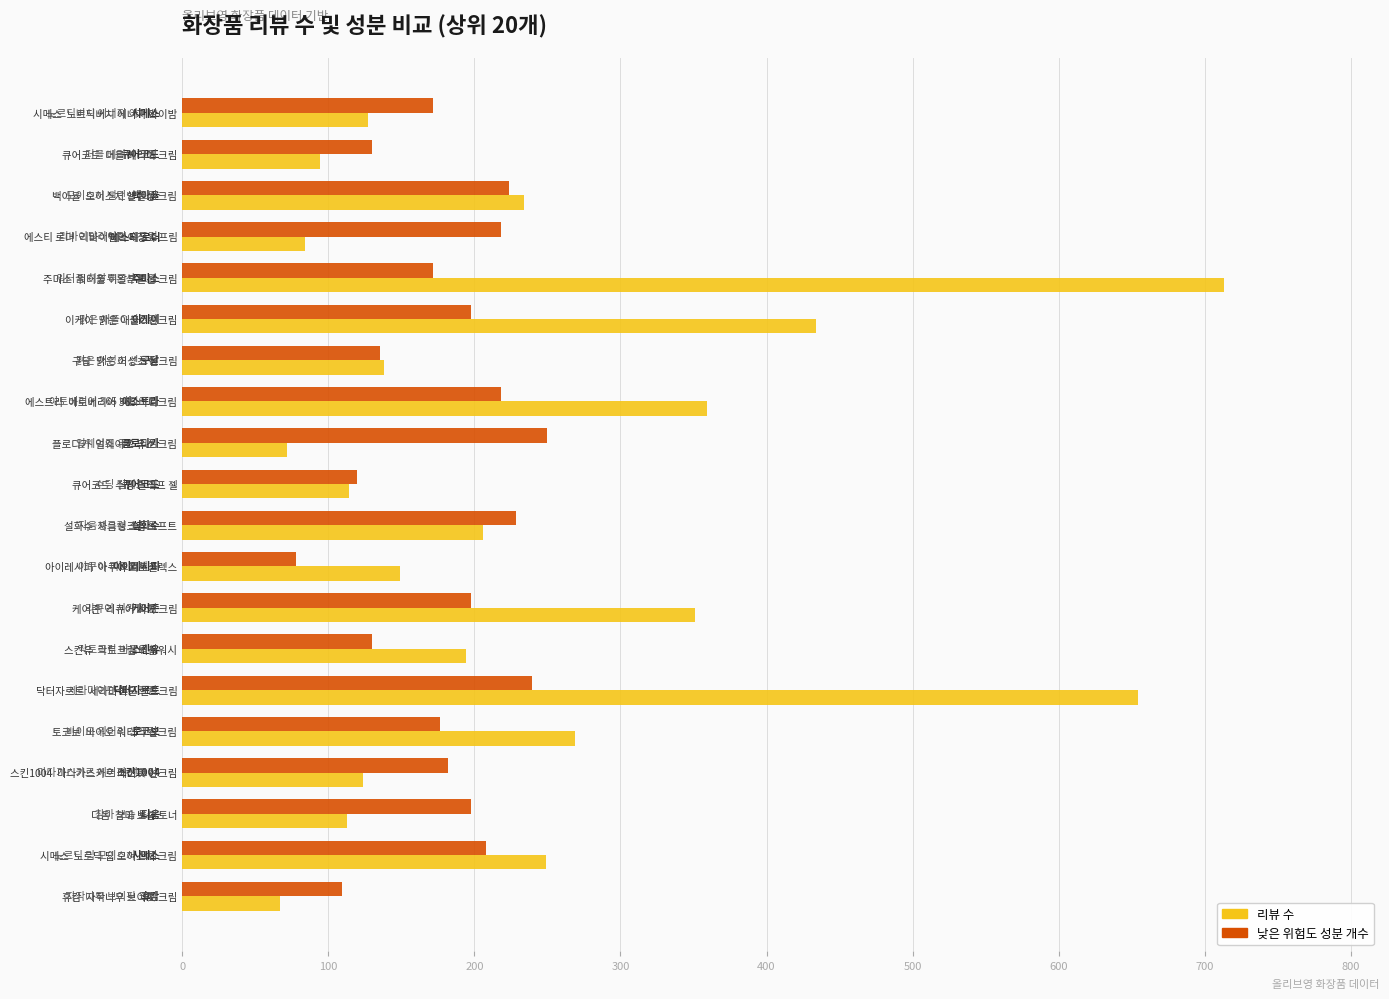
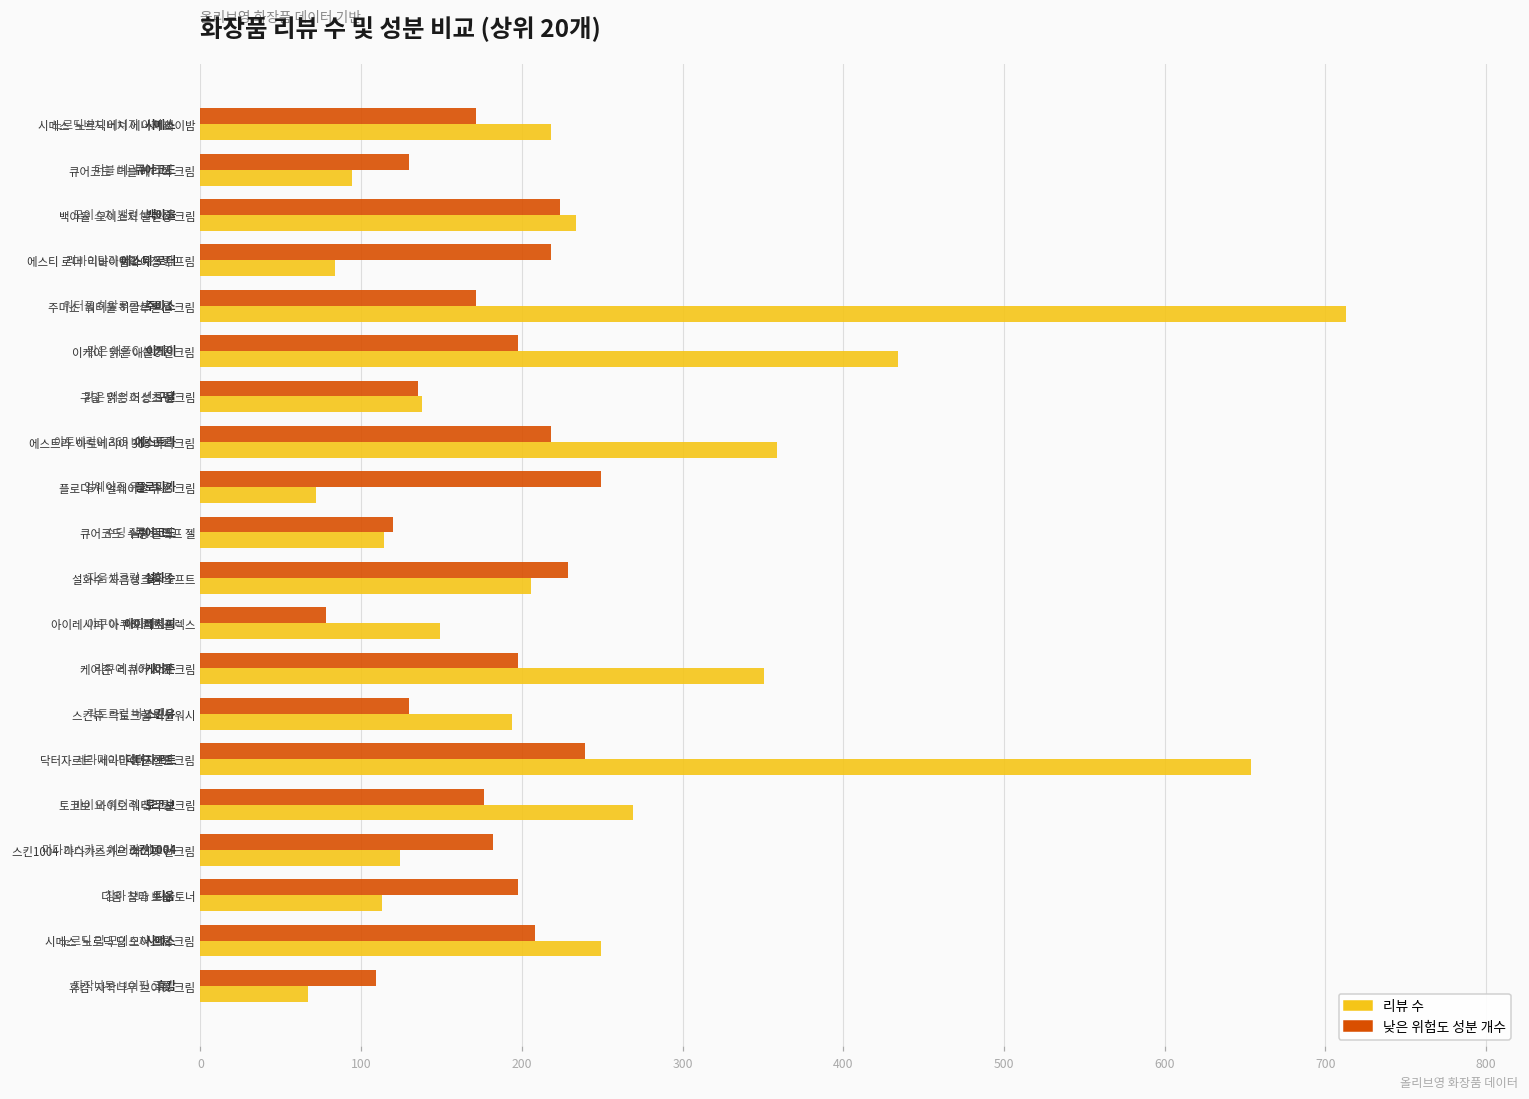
  {
    "리뷰 수": {
-     "시메스 노르딕버치 에너지 아이밤": 127,
+     "시메스 노르딕버치 에너지 아이밤": 218,
      "큐어코드 더블 베리어 크림": 94,
      "백아율 모이스처 밸런싱 크림": 234,
      "에스티 로더 리바이탈라이징 수프림": 84,
      "주미소 워터풀 히알루론산 크림": 713,
      "이케이 맑은 애플C 선크림": 434,
      "구달 맑은 어성초 선크림": 138,
      "에스트라 아토베리어 365 바디크림": 359,
      "플로디카 얼웨이즈 유스 크림": 72,
      "큐어코드 수딩 릴리프 젤": 114,
      "설화수 자음생크림 소프트": 206,
      "아이레시피 아쿠아 피토플렉스": 149,
      "케어존 리큐어 시카 크림": 351,
      "스킨유 락토크림 버블워시": 194,
      "닥터자르트 세라마이딘 핸드크림": 654,
      "토코보 바이오 워터리 선크림": 269,
      "스킨1004 마다가스카르 에어핏 선크림": 124,
      "디옴 참마 보습 토너": 113,
      "시메스 노르딕 딥 모이스처 크림": 249,
      "휴캄 자작나무 브이핏 크림": 67
    }
  }
